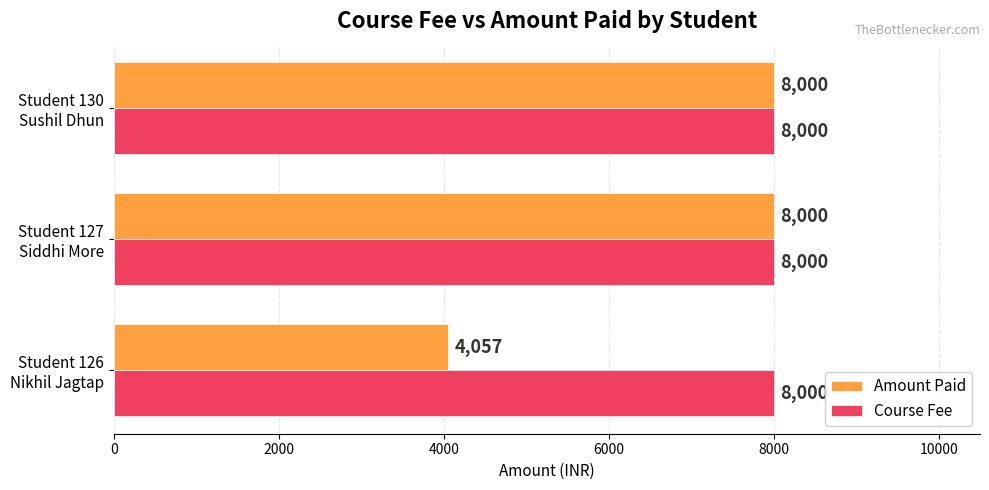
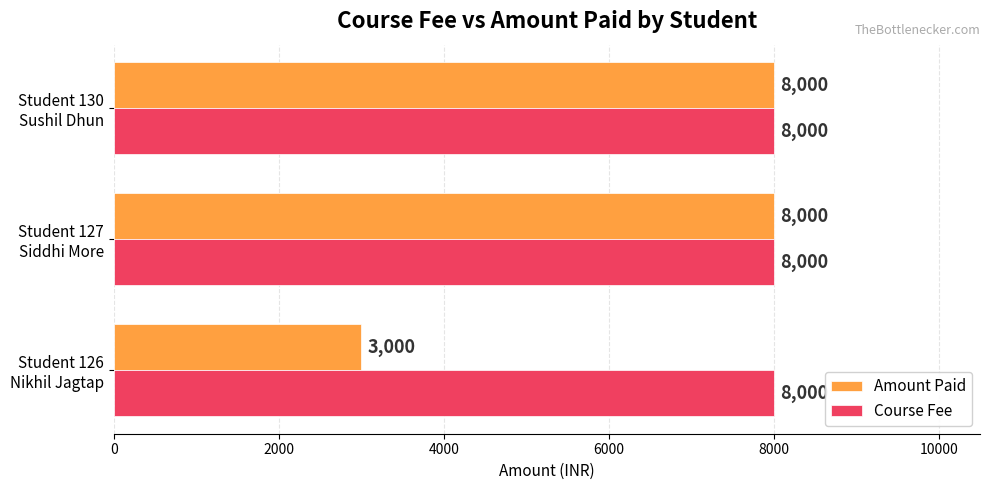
  {
    "Amount Paid": {
      "Student 130 Sushil Dhun": "8,000",
      "Student 127 Siddhi More": "8,000",
-     "Student 126 Nikhil Jagtap": "4,057"
+     "Student 126 Nikhil Jagtap": "3,000"
    },
    "Course Fee": {
      "Student 130 Sushil Dhun": "8,000",
      "Student 127 Siddhi More": "8,000"
    }
  }
